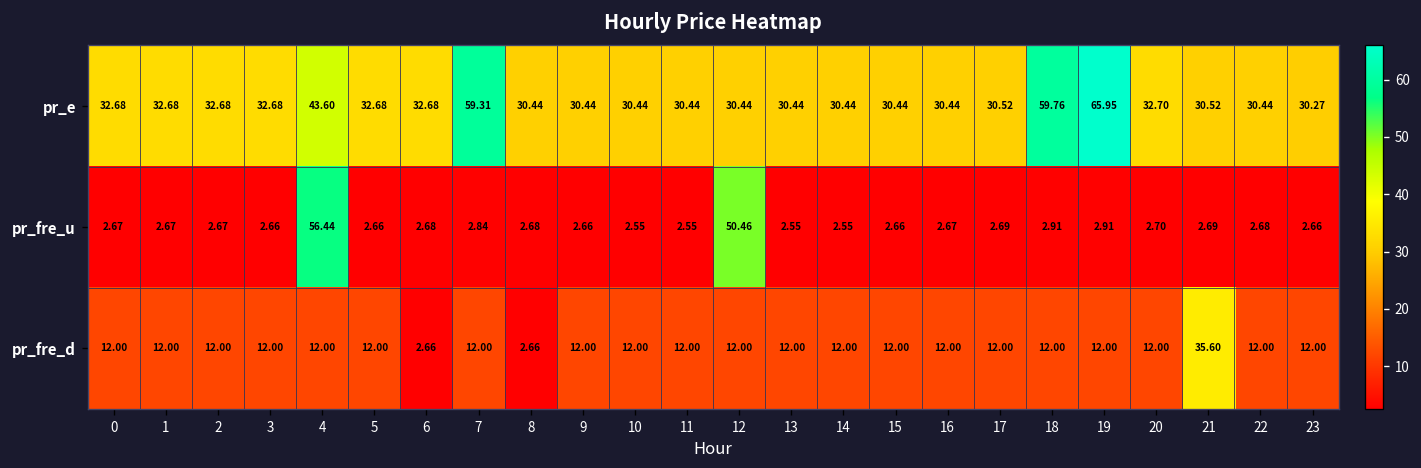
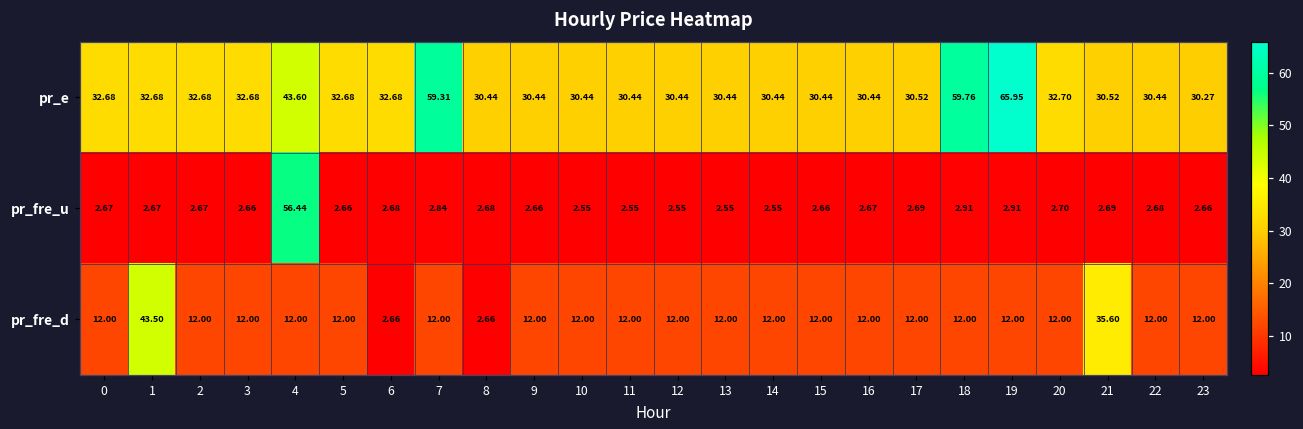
  {
    "pr_e": {
      "0": 32.68,
      "1": 32.68,
      "2": 32.68,
      "3": 32.68,
      "4": 43.60,
      "5": 32.68,
      "6": 32.68,
      "7": 59.31,
      "8": 30.44,
      "9": 30.44,
      "10": 30.44,
      "11": 30.44,
      "12": 30.44,
      "13": 30.44,
      "14": 30.44,
      "15": 30.44,
      "16": 30.44,
      "17": 30.52,
      "18": 59.76,
      "19": 65.95,
      "20": 32.70,
      "21": 30.52,
      "22": 30.44,
      "23": 30.27
    },
    "pr_fre_u": {
      "0": 2.67,
      "1": 2.67,
      "2": 2.67,
      "3": 2.66,
      "4": 56.44,
      "5": 2.66,
      "6": 2.68,
      "7": 2.84,
      "8": 2.68,
      "9": 2.66,
      "10": 2.55,
      "11": 2.55,
-     "12": 50.46,
+     "12": 2.55,
      "13": 2.55,
      "14": 2.55,
      "15": 2.66,
      "16": 2.67,
      "17": 2.69,
      "18": 2.91,
      "19": 2.91,
      "20": 2.70,
      "21": 2.69,
      "22": 2.68,
      "23": 2.66
    },
    "pr_fre_d": {
      "0": 12.00,
-     "1": 12.00,
+     "1": 43.50,
      "2": 12.00,
      "3": 12.00,
      "4": 12.00,
      "5": 12.00,
      "6": 2.66,
      "7": 12.00,
      "8": 2.66,
      "9": 12.00,
      "10": 12.00,
      "11": 12.00,
      "12": 12.00,
      "13": 12.00,
      "14": 12.00,
      "15": 12.00,
      "16": 12.00,
      "17": 12.00,
      "18": 12.00,
      "19": 12.00,
      "20": 12.00,
      "21": 35.60,
      "22": 12.00,
      "23": 12.00
    }
  }
